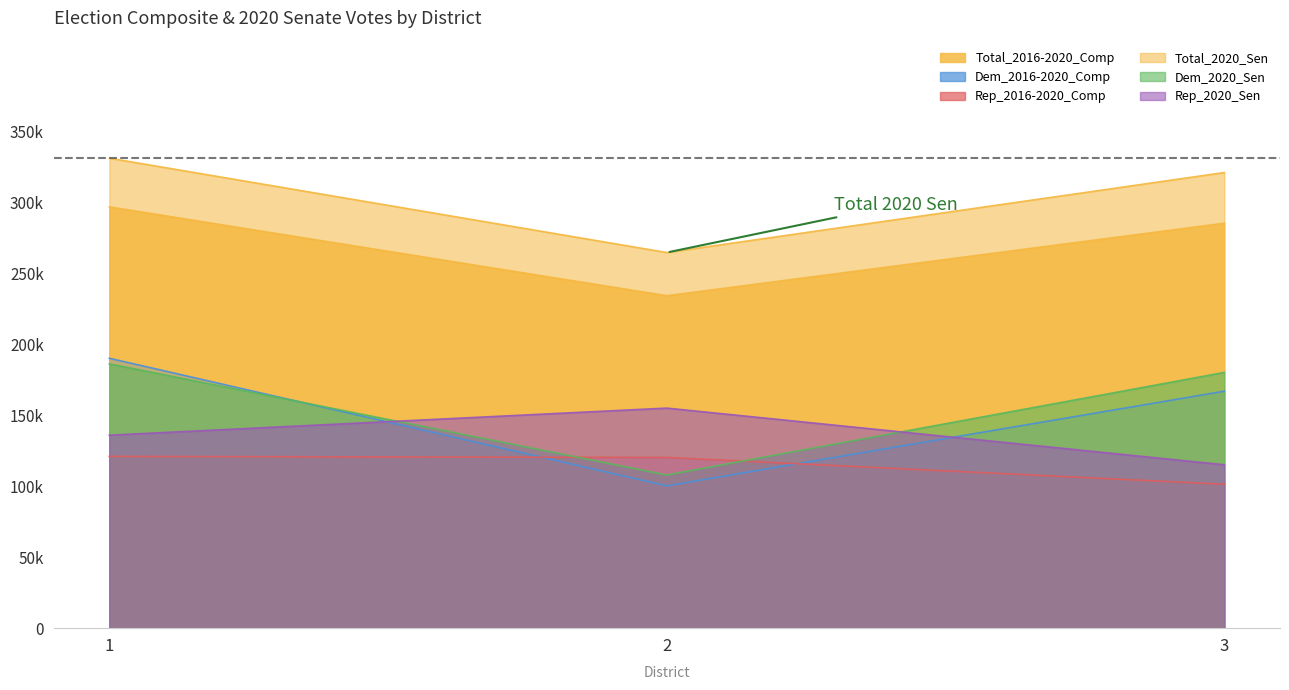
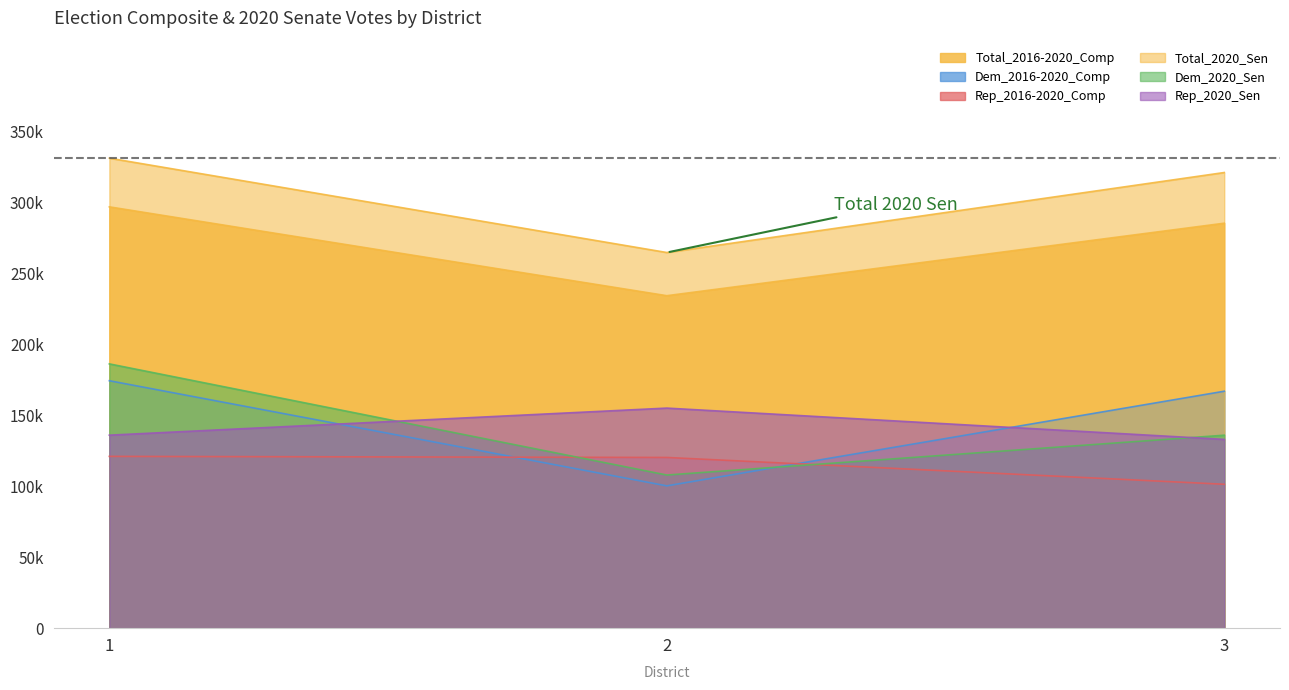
  {
    "Dem_2016-2020_Comp": {
-     "1": 190000,
+     "1": 174000,
      "2": 100000,
      "3": 167000
    },
    "Rep_2016-2020_Comp": {
      "1": 121000,
      "2": 120000,
      "3": 101000
    },
    "Dem_2020_Sen": {
      "1": 186000,
      "2": 108000,
-     "3": 180000
+     "3": 136000
    },
    "Rep_2020_Sen": {
      "1": 136000,
      "2": 155000,
-     "3": 115000
+     "3": 133000
    }
  }
